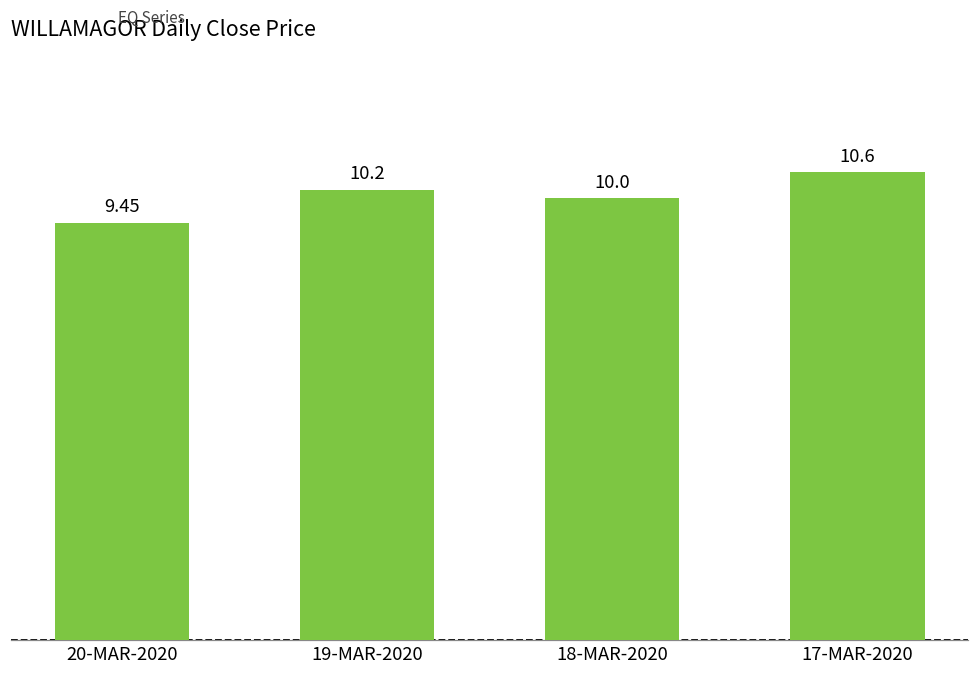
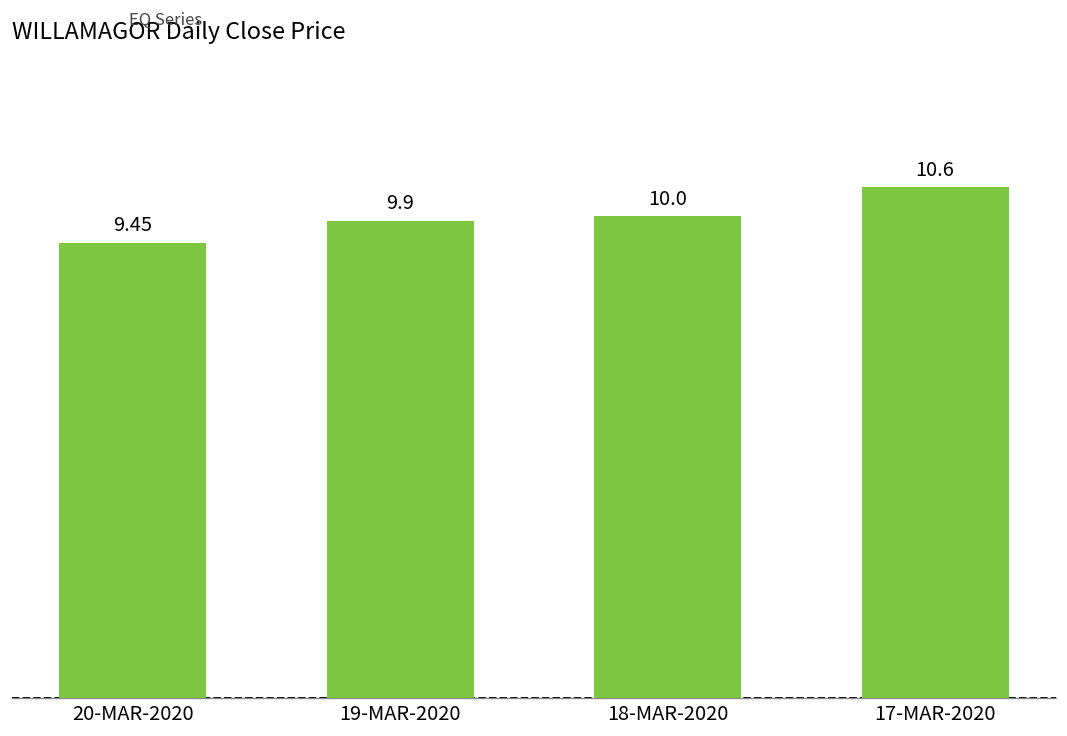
  {
    "20-MAR-2020": 9.45,
-   "19-MAR-2020": 10.2,
+   "19-MAR-2020": 9.9,
    "18-MAR-2020": 10.0,
    "17-MAR-2020": 10.6
  }
